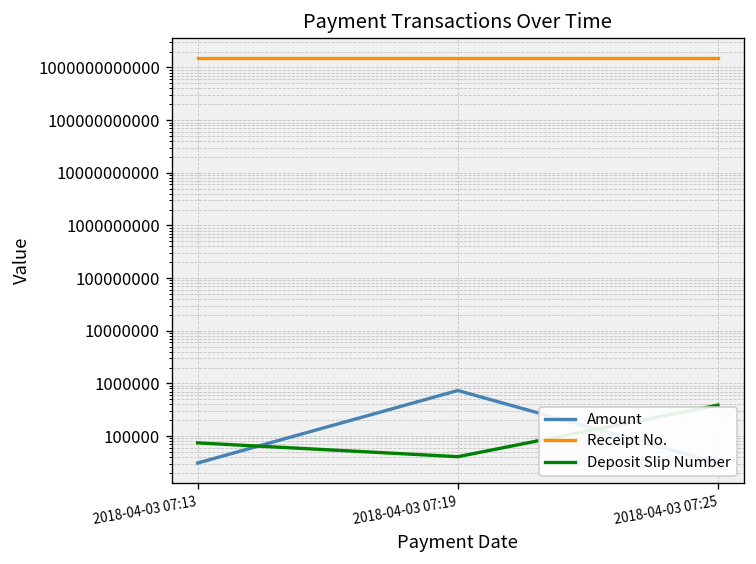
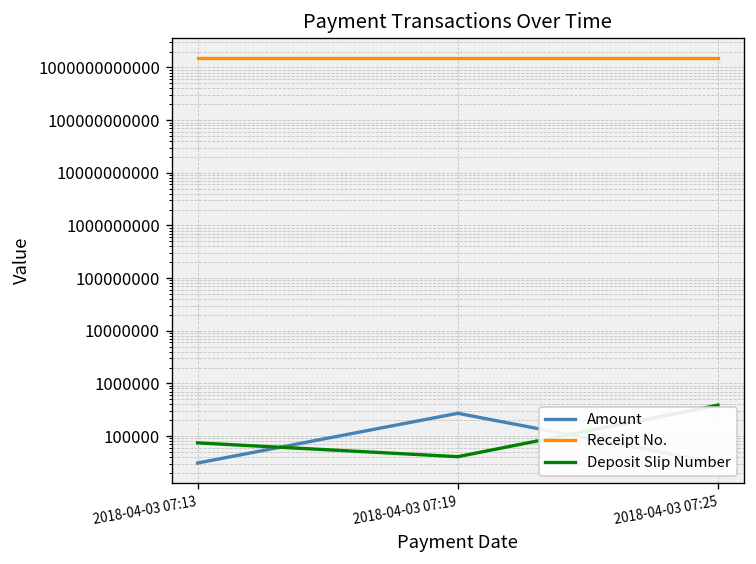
  {
    "Amount": {
      "2018-04-03 07:13": 30000,
-     "2018-04-03 07:19": 700000
+     "2018-04-03 07:19": 300000
    },
    "Receipt No.": {
      "2018-04-03 07:13": 1500000000000,
      "2018-04-03 07:19": 1500000000000,
      "2018-04-03 07:25": 1500000000000
    },
    "Deposit Slip Number": {
      "2018-04-03 07:13": 70000,
      "2018-04-03 07:19": 40000
    }
  }
